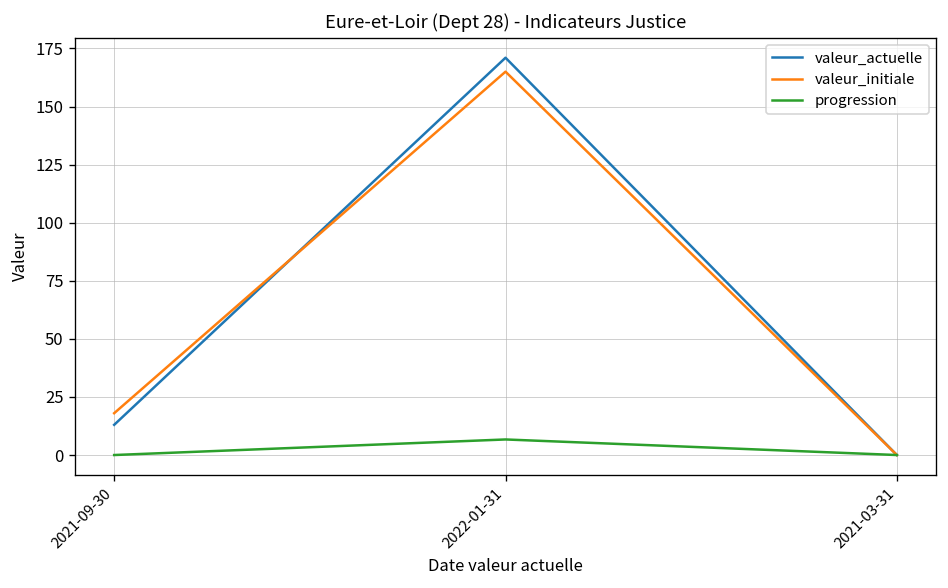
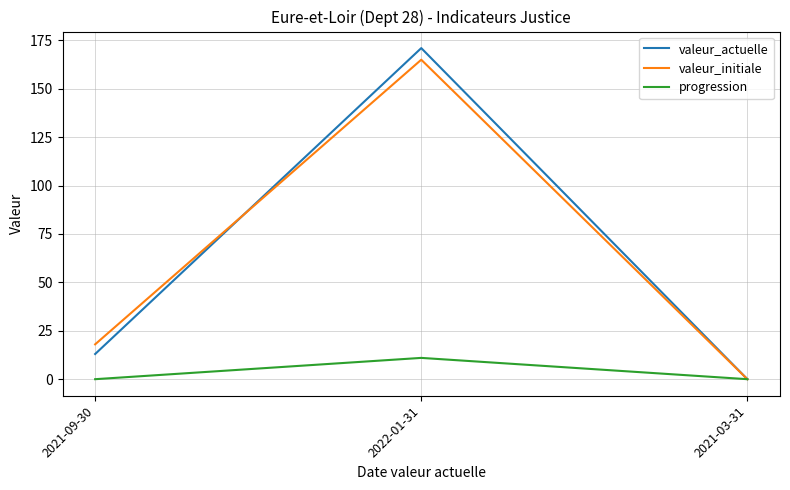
  {
    "valeur_actuelle": {
      "2021-09-30": 13,
      "2022-01-31": 171
    },
    "valeur_initiale": {
      "2021-09-30": 18,
      "2022-01-31": 165
    },
    "progression": {
      "2021-09-30": 0,
-     "2022-01-31": 7
+     "2022-01-31": 11
    }
  }
